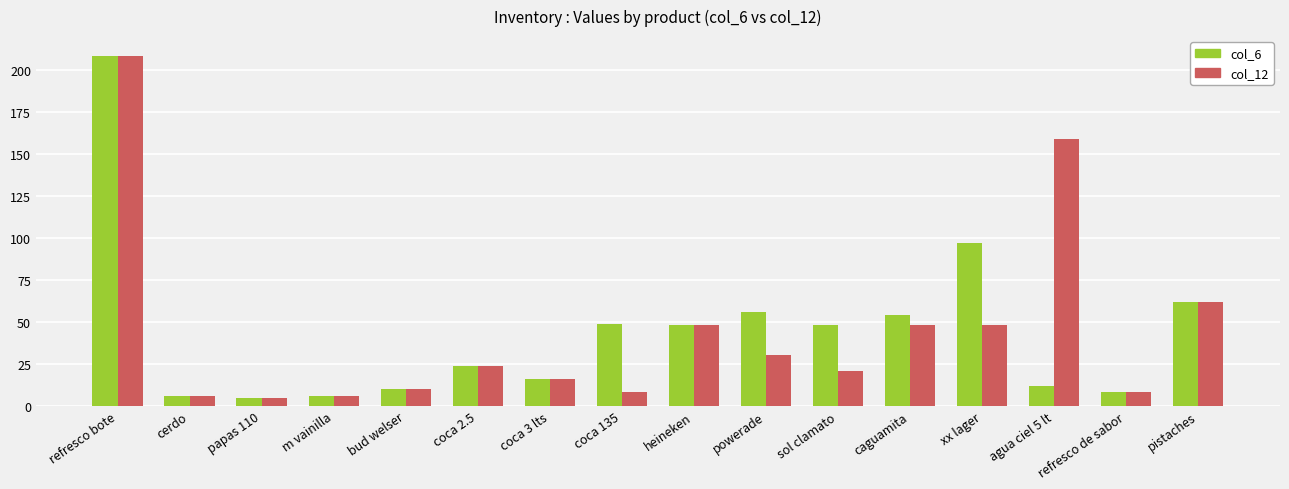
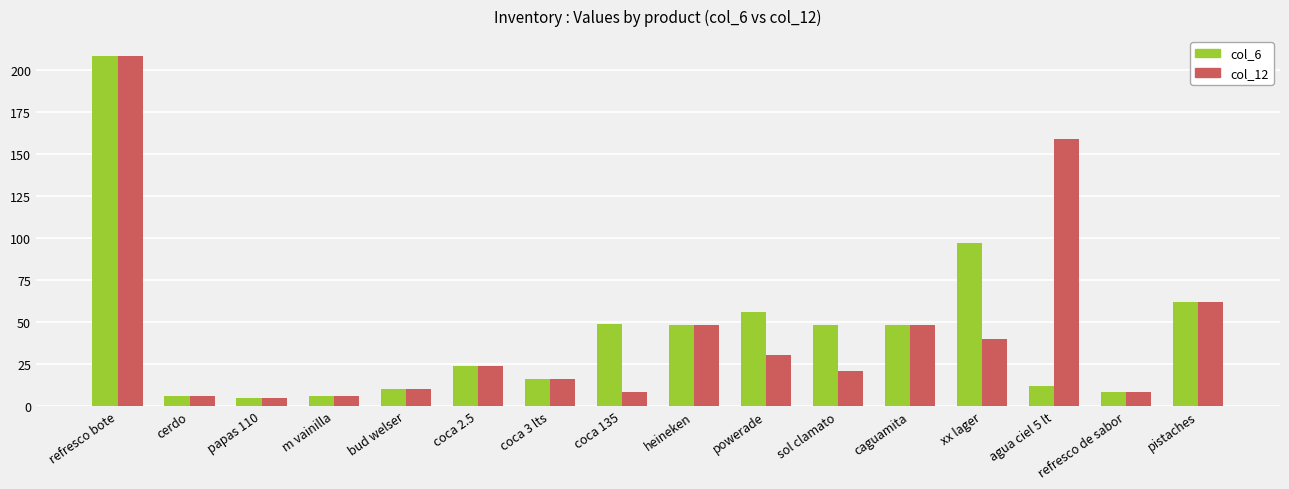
  {
    "col_6": {
      "refresco bote": 208,
      "cerdo": 6,
      "papas 110": 5,
      "m vainilla": 6,
      "bud welser": 10,
      "coca 2.5": 24,
      "coca 3 lts": 16,
      "coca 135": 49,
      "heineken": 48,
      "powerade": 56,
      "sol clamato": 48,
-     "caguamita": 54,
+     "caguamita": 48,
      "xx lager": 97,
      "agua ciel 5 lt": 12,
      "refresco de sabor": 8,
      "pistaches": 62
    },
    "col_12": {
      "refresco bote": 208,
      "cerdo": 6,
      "papas 110": 5,
      "m vainilla": 6,
      "bud welser": 10,
      "coca 2.5": 24,
      "coca 3 lts": 16,
      "coca 135": 8,
      "heineken": 48,
      "powerade": 30,
      "sol clamato": 21,
      "caguamita": 48,
-     "xx lager": 48,
+     "xx lager": 40,
      "agua ciel 5 lt": 159,
      "refresco de sabor": 8,
      "pistaches": 62
    }
  }
